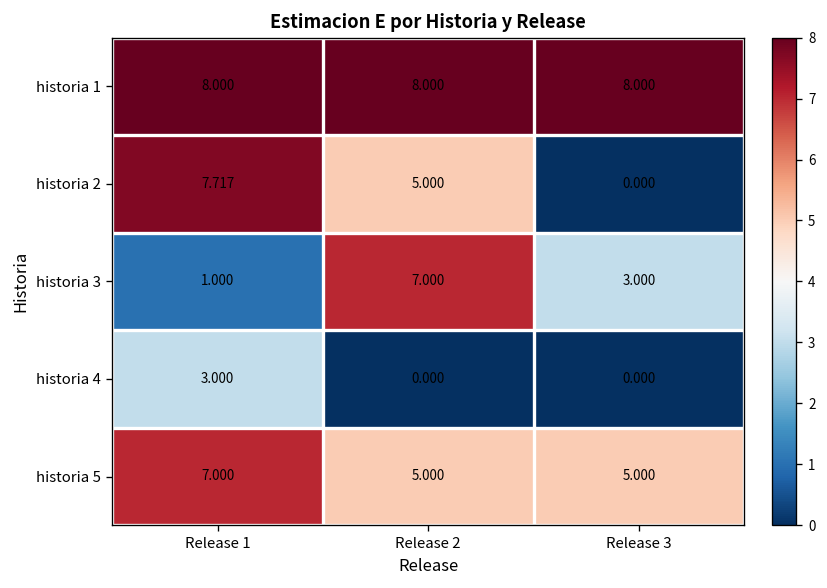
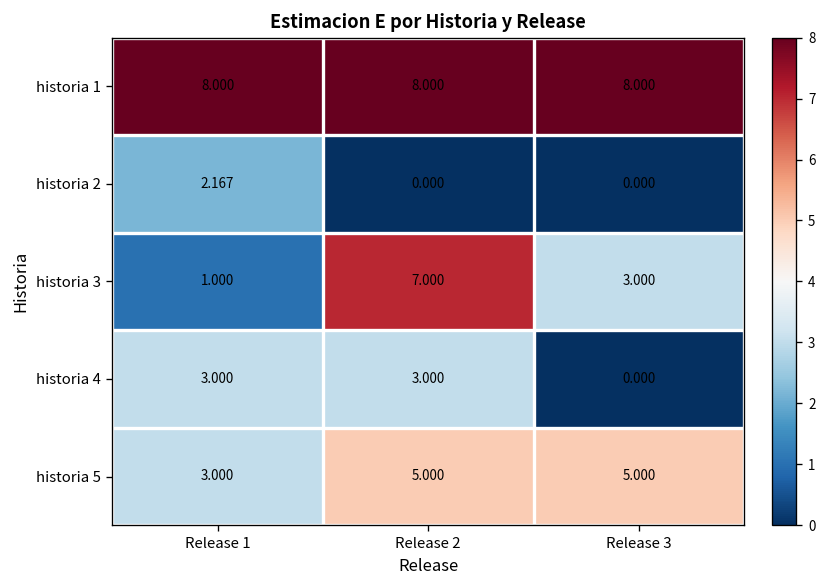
  {
    "historia 1": {
      "Release 1": 8.000,
      "Release 2": 8.000,
      "Release 3": 8.000
    },
    "historia 2": {
-     "Release 1": 7.717,
-     "Release 2": 5.000,
+     "Release 1": 2.167,
+     "Release 2": 0.000,
      "Release 3": 0.000
    },
    "historia 3": {
      "Release 1": 1.000,
      "Release 2": 7.000,
      "Release 3": 3.000
    },
    "historia 4": {
      "Release 1": 3.000,
-     "Release 2": 0.000,
+     "Release 2": 3.000,
      "Release 3": 0.000
    },
    "historia 5": {
-     "Release 1": 7.000,
+     "Release 1": 3.000,
      "Release 2": 5.000,
      "Release 3": 5.000
    }
  }
